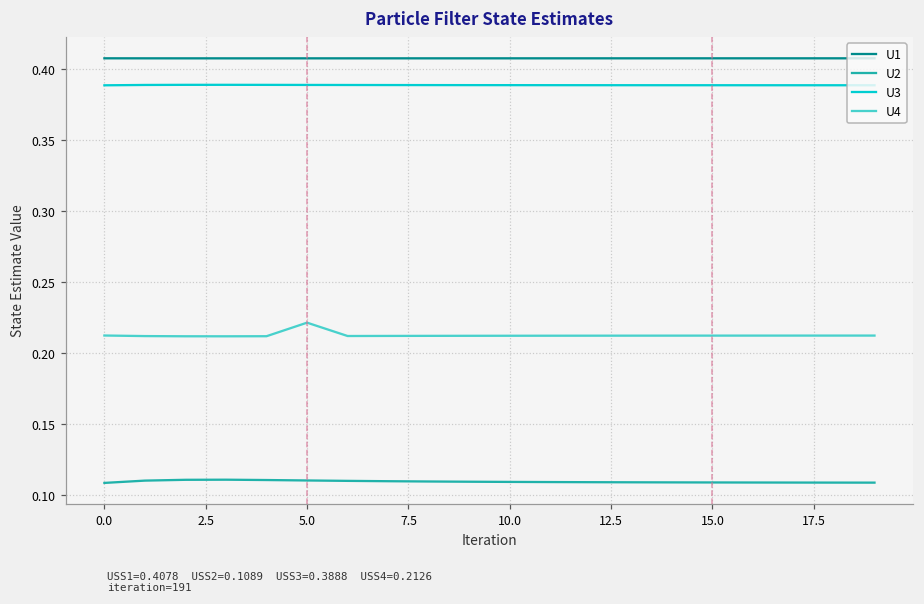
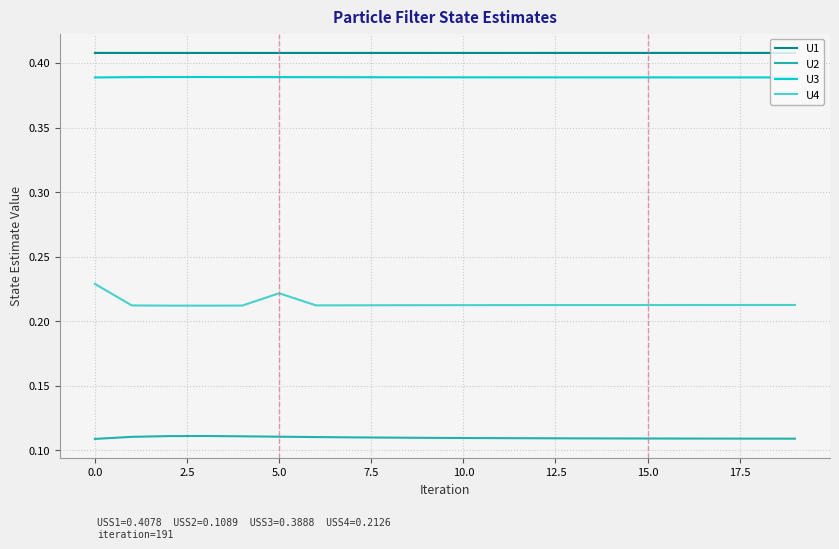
  {
    "U4": {
-     "0.0": 0.213,
+     "0.0": 0.229,
      "5.0": 0.222,
      "10.0": 0.212,
      "15.0": 0.213
    }
  }
